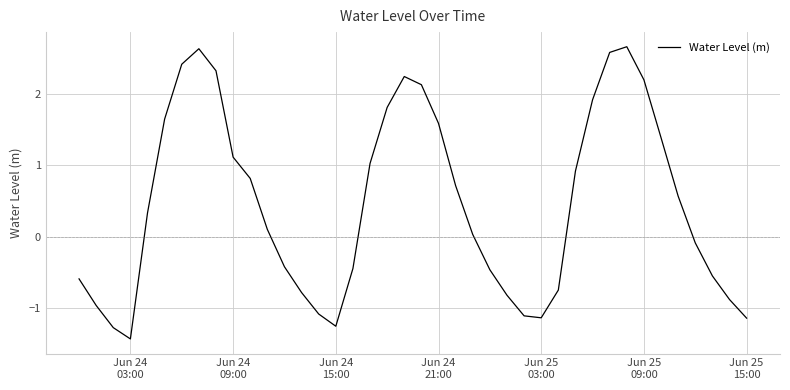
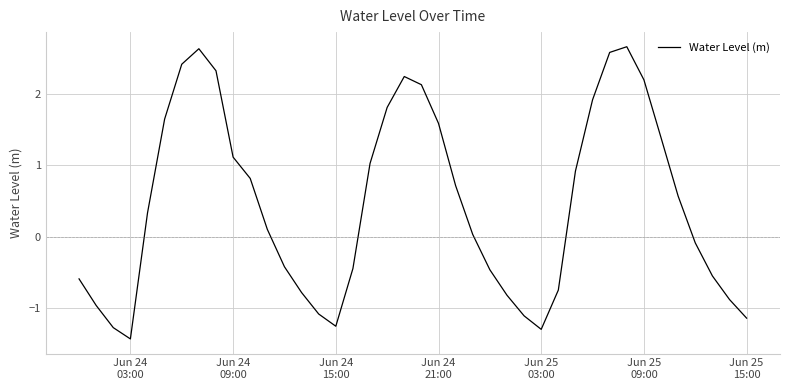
  {
    "Jun 24 03:00": -1.4,
    "Jun 24 09:00": 1.1,
    "Jun 24 15:00": -1.3,
    "Jun 24 21:00": 1.6,
-   "Jun 25 03:00": -1.1,
+   "Jun 25 03:00": -1.3,
    "Jun 25 09:00": 2.2,
    "Jun 25 15:00": -1.1
  }
